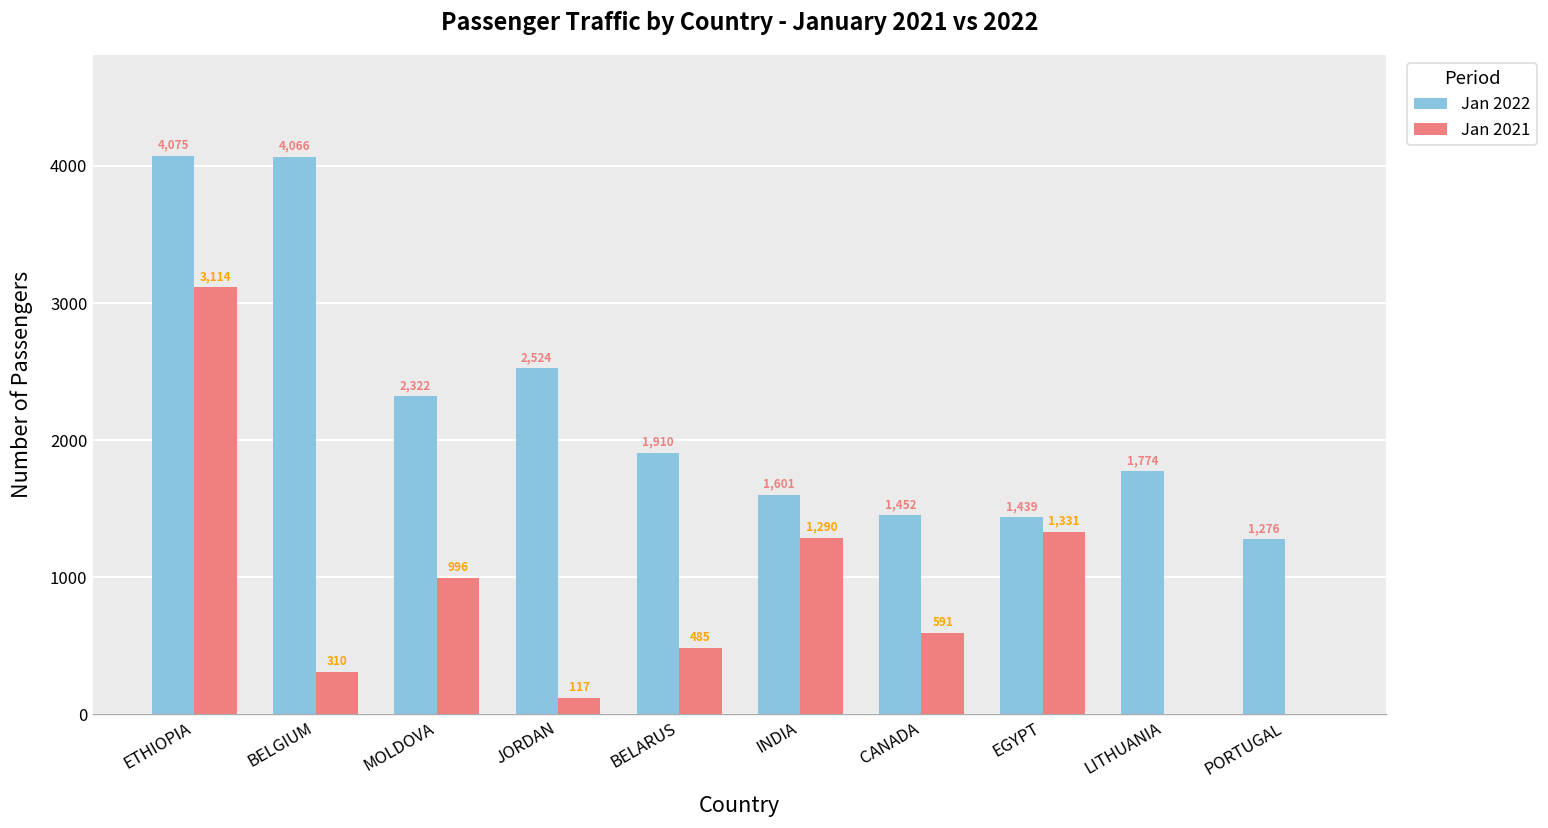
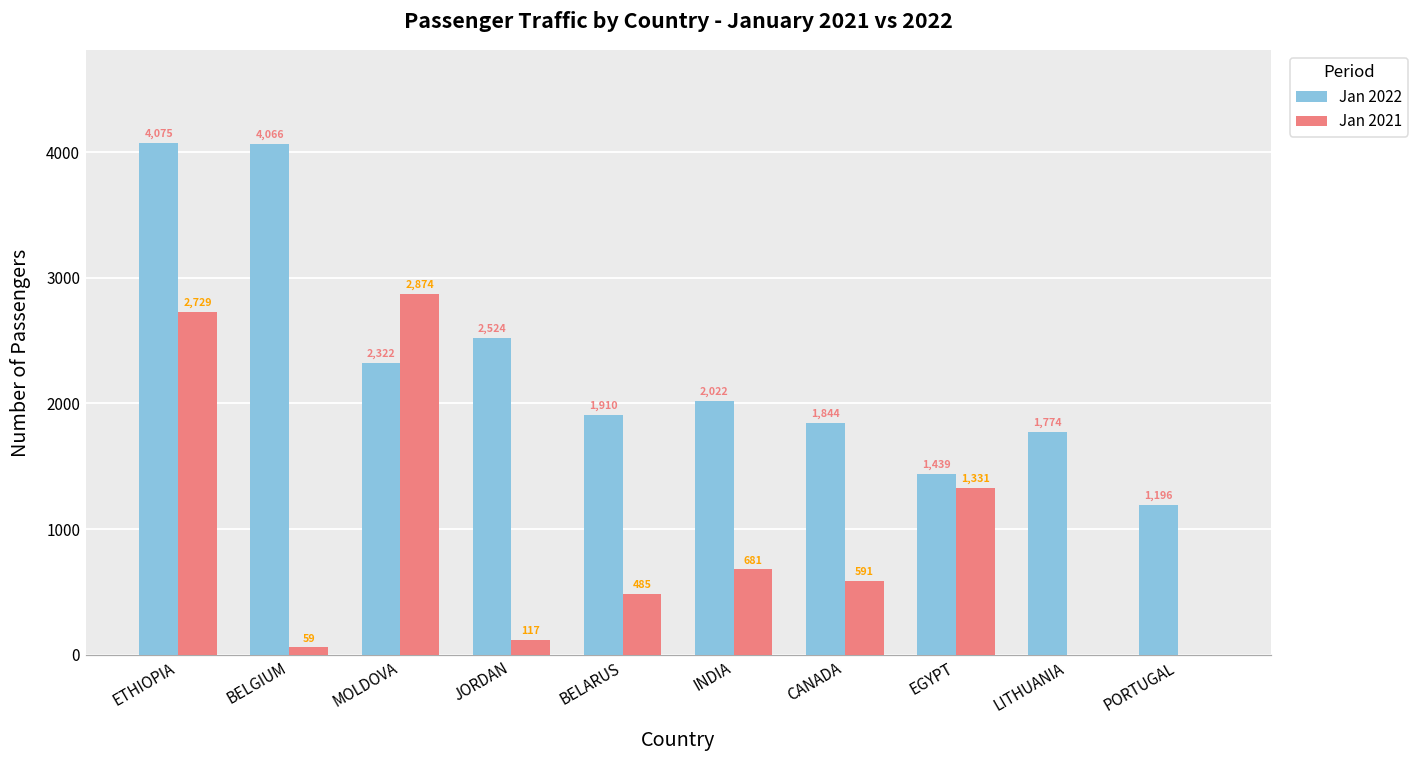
  {
    "Jan 2022": {
      "ETHIOPIA": "4,075",
      "BELGIUM": "4,066",
      "MOLDOVA": "2,322",
      "JORDAN": "2,524",
      "BELARUS": "1,910",
-     "INDIA": "1,601",
-     "CANADA": "1,452",
+     "INDIA": "2,022",
+     "CANADA": "1,844",
      "EGYPT": "1,439",
      "LITHUANIA": "1,774",
-     "PORTUGAL": "1,276"
+     "PORTUGAL": "1,196"
    },
    "Jan 2021": {
-     "ETHIOPIA": "3,114",
-     "BELGIUM": "310",
-     "MOLDOVA": "996",
+     "ETHIOPIA": "2,729",
+     "BELGIUM": "59",
+     "MOLDOVA": "2,874",
      "JORDAN": "117",
      "BELARUS": "485",
-     "INDIA": "1,290",
+     "INDIA": "681",
      "CANADA": "591",
      "EGYPT": "1,331"
    }
  }
